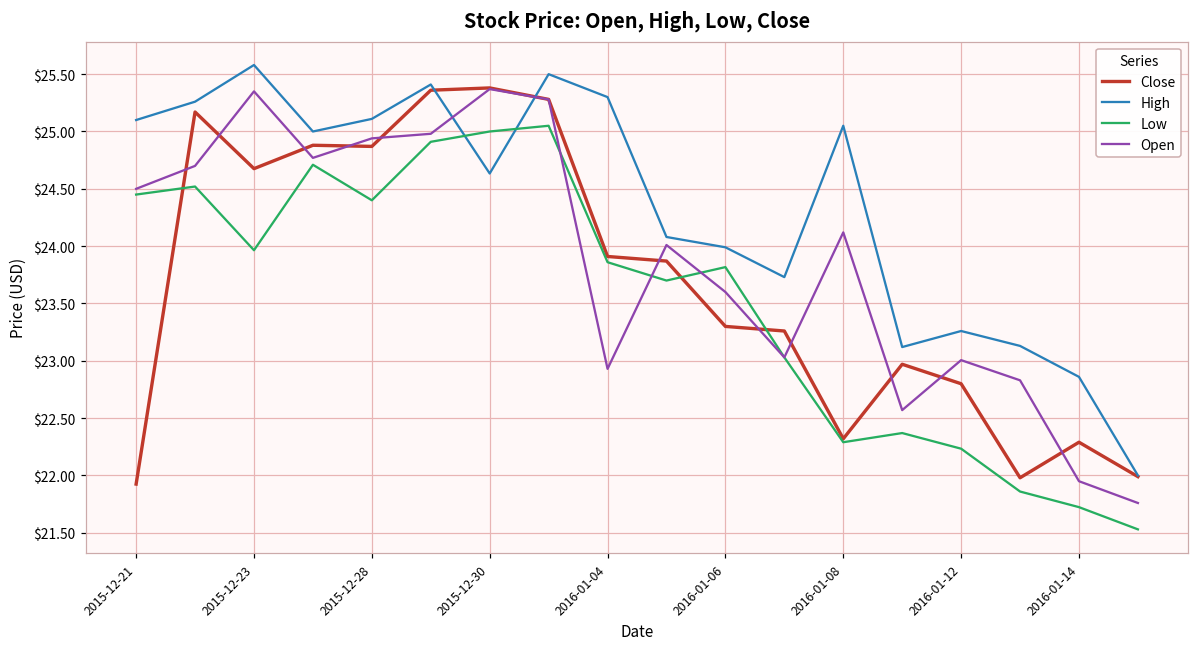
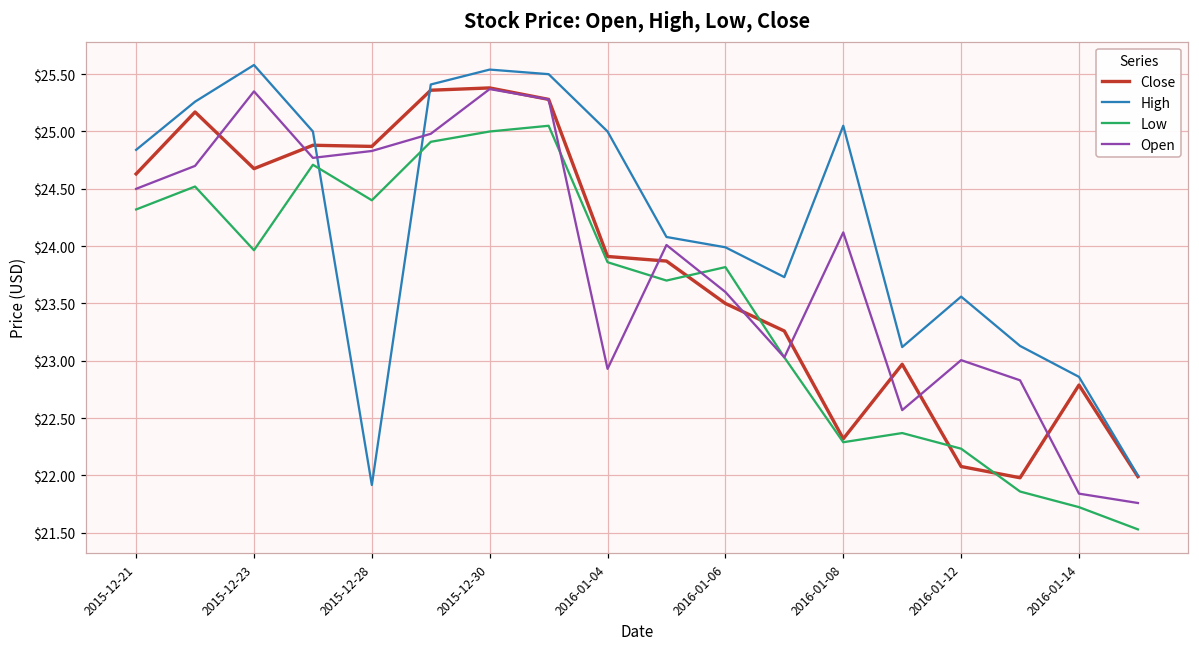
  {
    "Close": {
-     "2015-12-21": "$21.92",
+     "2015-12-21": "$24.63",
      "2015-12-23": "$24.68",
      "2015-12-28": "$24.87",
      "2016-01-04": "$23.91",
-     "2016-01-06": "$23.3",
+     "2016-01-06": "$23.5",
      "2016-01-08": "$22.32",
-     "2016-01-12": "$22.80",
-     "2016-01-14": "$22.29"
+     "2016-01-12": "$22.08",
+     "2016-01-14": "$22.79"
    },
    "High": {
-     "2015-12-21": "$25.10",
+     "2015-12-21": "$24.84",
      "2015-12-23": "$25.58",
-     "2015-12-28": "$25.11",
-     "2015-12-30": "$24.63",
-     "2016-01-04": "$25.3",
+     "2015-12-28": "$21.92",
+     "2015-12-30": "$25.54",
+     "2016-01-04": "$25.0",
      "2016-01-06": "$23.99",
      "2016-01-08": "$25.05",
-     "2016-01-12": "$23.26",
+     "2016-01-12": "$23.56",
      "2016-01-14": "$22.86"
    },
    "Low": {
-     "2015-12-21": "$24.45",
+     "2015-12-21": "$24.32",
      "2015-12-23": "$23.96",
      "2015-12-28": "$24.40",
      "2015-12-30": "$25.00",
      "2016-01-04": "$23.86",
      "2016-01-06": "$23.82",
      "2016-01-08": "$22.29",
      "2016-01-12": "$22.23",
      "2016-01-14": "$21.72"
    },
    "Open": {
      "2015-12-21": "$24.50",
      "2015-12-23": "$25.35",
-     "2015-12-28": "$24.94",
+     "2015-12-28": "$24.83",
      "2016-01-04": "$22.93",
      "2016-01-06": "$23.60",
      "2016-01-08": "$24.12",
      "2016-01-12": "$23.01",
-     "2016-01-14": "$21.95"
+     "2016-01-14": "$21.84"
    }
  }
